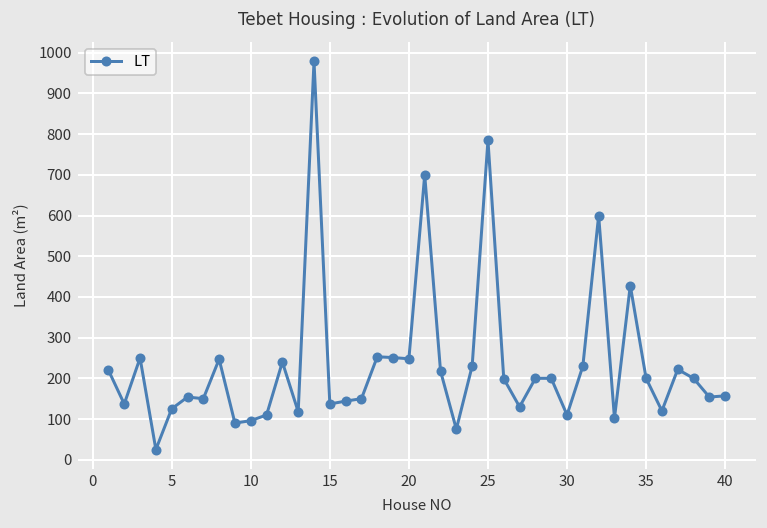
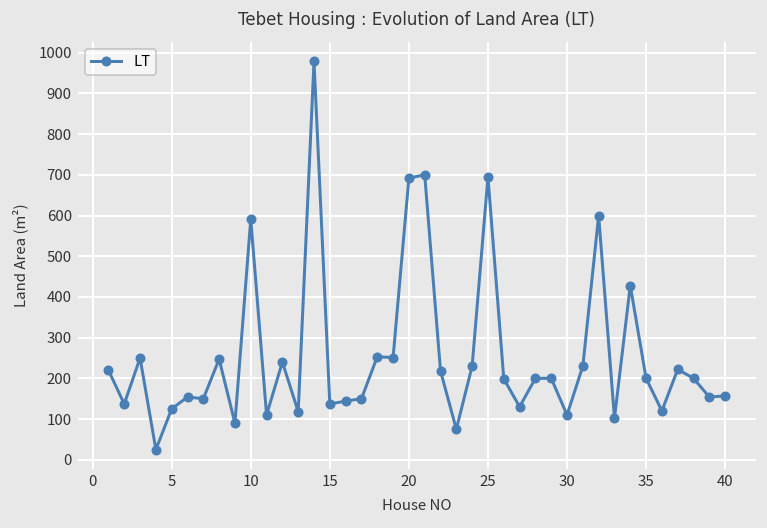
  {
    "5": 130,
-   "10": 100,
+   "10": 590,
    "15": 140,
-   "20": 250,
-   "25": 790,
+   "20": 690,
+   "25": 700,
    "30": 110,
    "35": 200,
    "40": 160
  }
